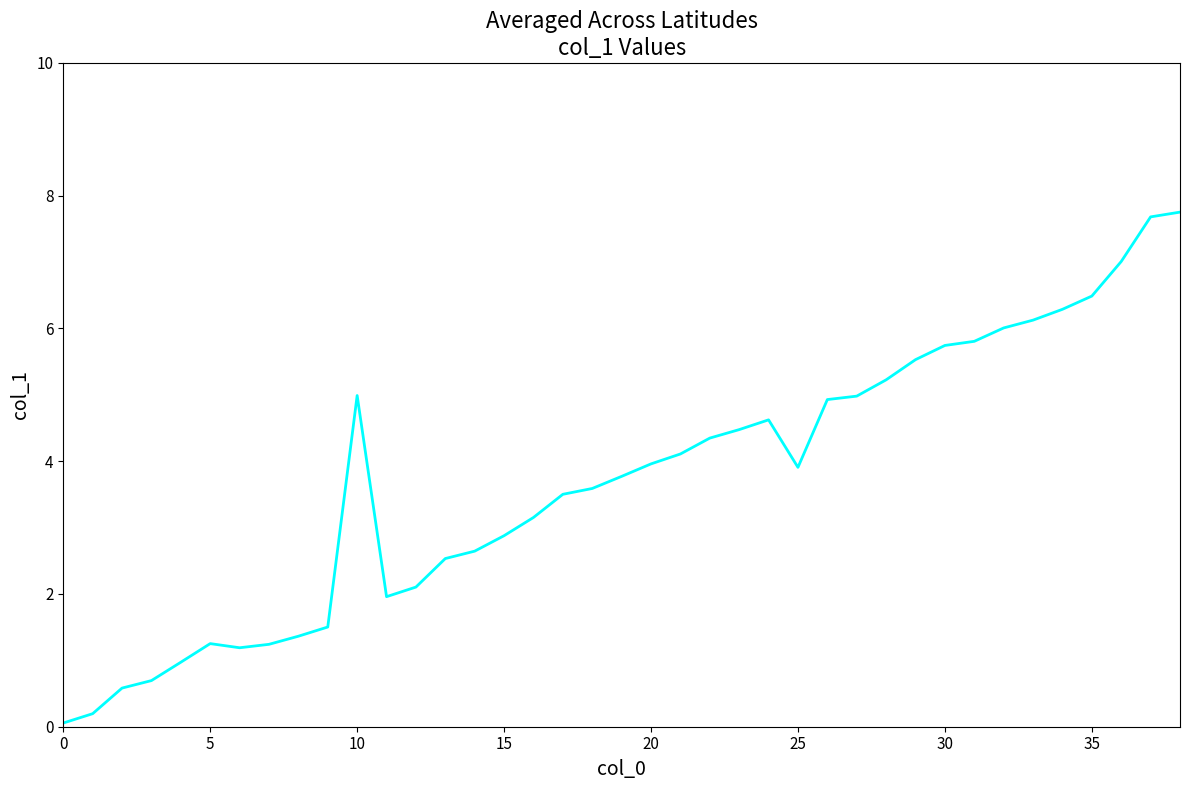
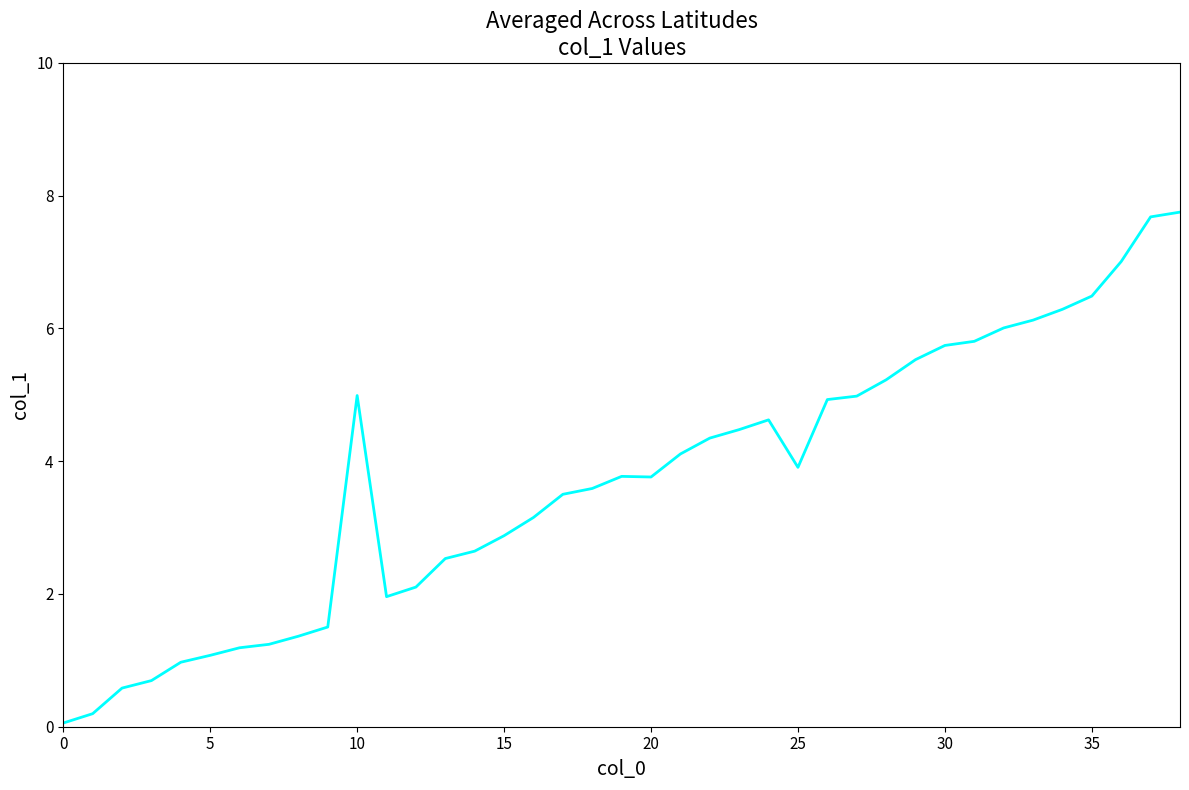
  {
    "0": 0.1,
-   "5": 1.3,
+   "5": 1.1,
    "10": 5.0,
    "15": 2.9,
-   "20": 4.0,
+   "20": 3.8,
    "25": 3.9,
    "30": 5.7,
    "35": 6.5
  }
